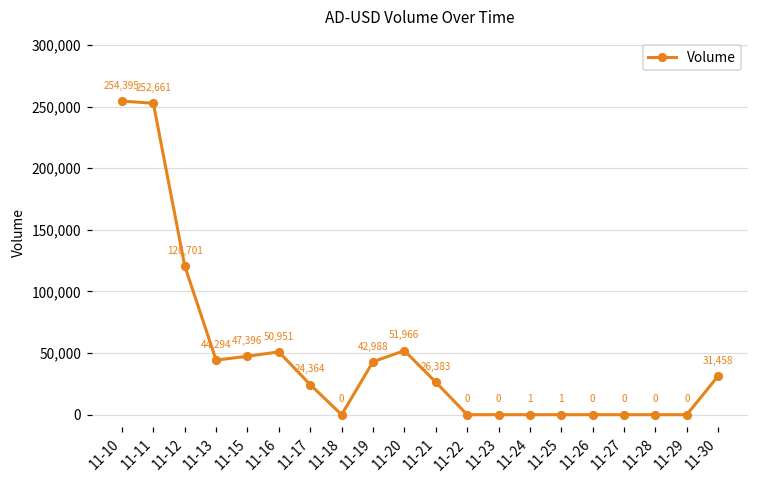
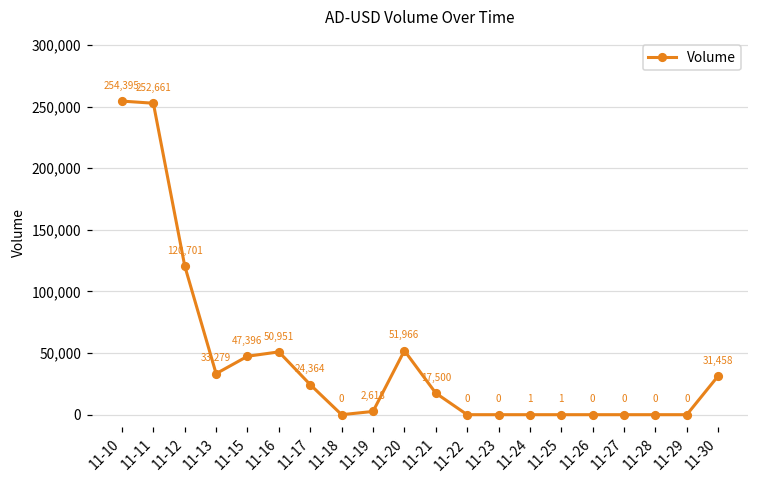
  {
    "11-10": "254,395",
    "11-11": "252,661",
    "11-12": "120,701",
-   "11-13": "44,294",
+   "11-13": "33,279",
    "11-15": "47,396",
    "11-16": "50,951",
    "11-17": "24,364",
    "11-18": "0",
-   "11-19": "42,988",
+   "11-19": "2,618",
    "11-20": "51,966",
-   "11-21": "26,383",
+   "11-21": "17,500",
    "11-22": "0",
    "11-23": "0",
    "11-24": "1",
    "11-25": "1",
    "11-26": "0",
    "11-27": "0",
    "11-28": "0",
    "11-29": "0",
    "11-30": "31,458"
  }
